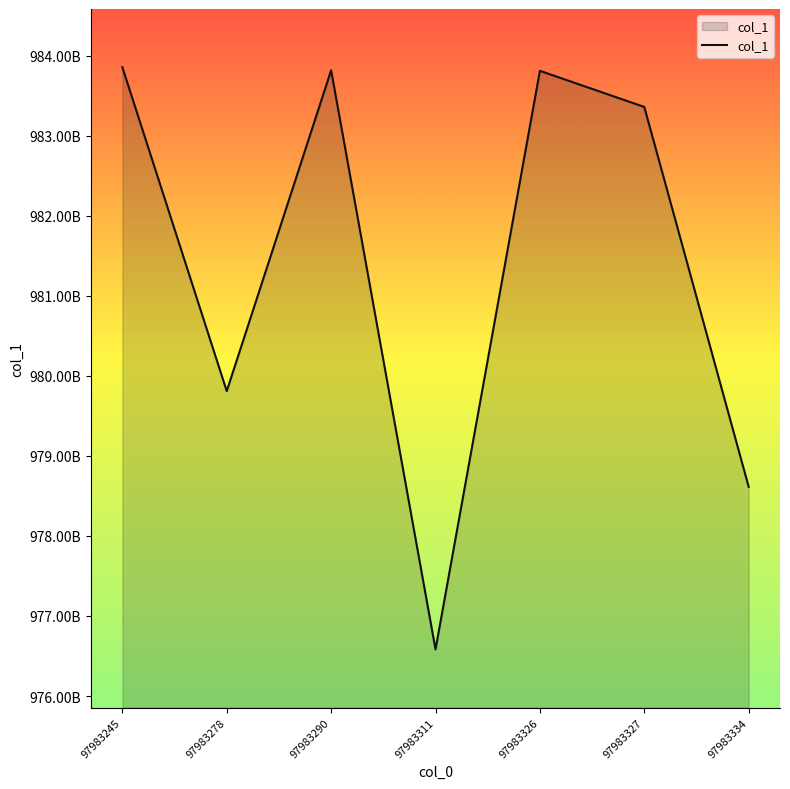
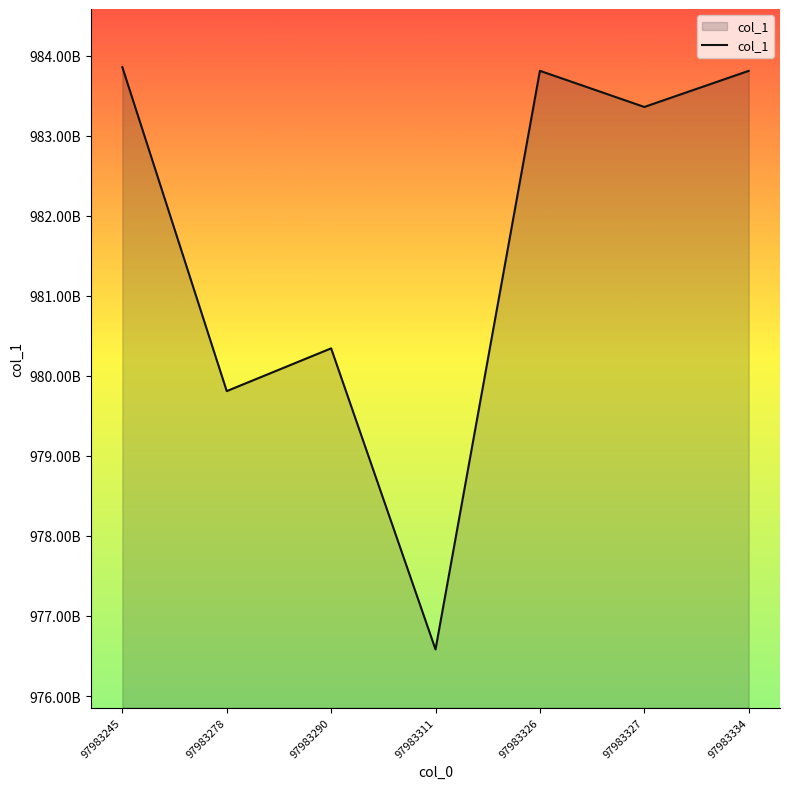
  {
    "97983245": 983900000000,
    "97983278": 979800000000,
-   "97983290": 983800000000,
+   "97983290": 980300000000,
    "97983311": 976600000000,
    "97983326": 983800000000,
    "97983327": 983400000000,
-   "97983334": 978600000000
+   "97983334": 983800000000
  }
